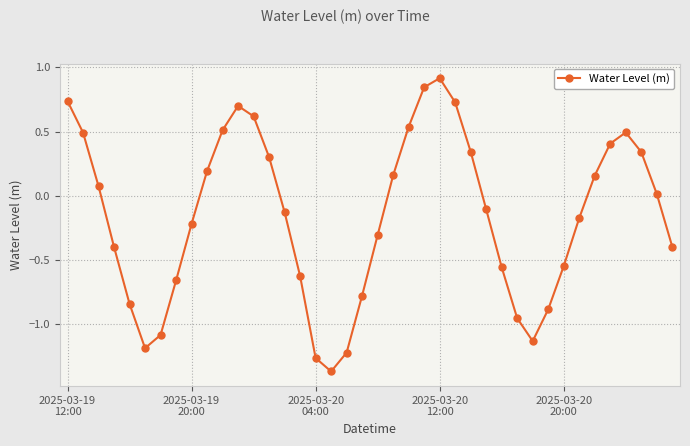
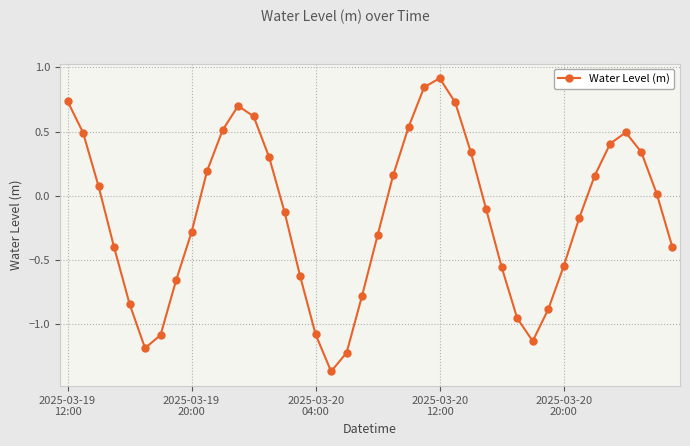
  {
    "2025-03-19 12:00": 0.74,
-   "2025-03-19 20:00": -0.22,
-   "2025-03-20 04:00": -1.26,
+   "2025-03-19 20:00": -0.28,
+   "2025-03-20 04:00": -1.08,
    "2025-03-20 12:00": 0.92,
    "2025-03-20 20:00": -0.55
  }
